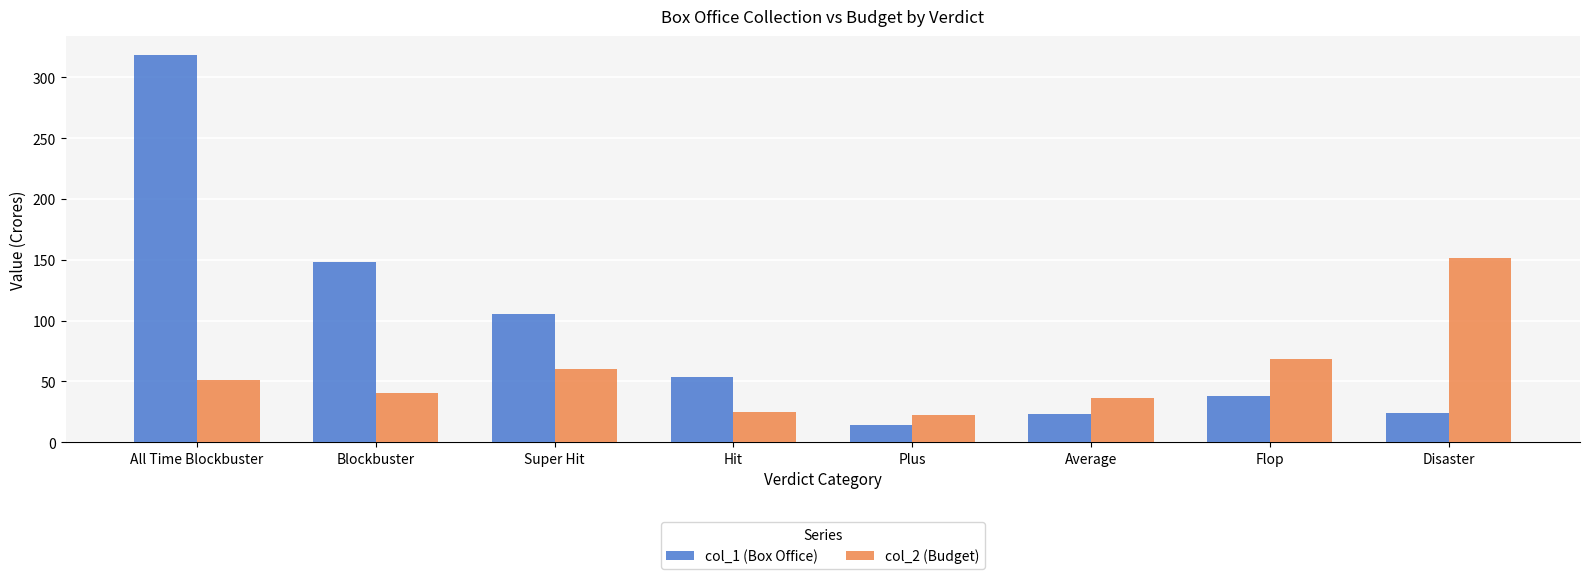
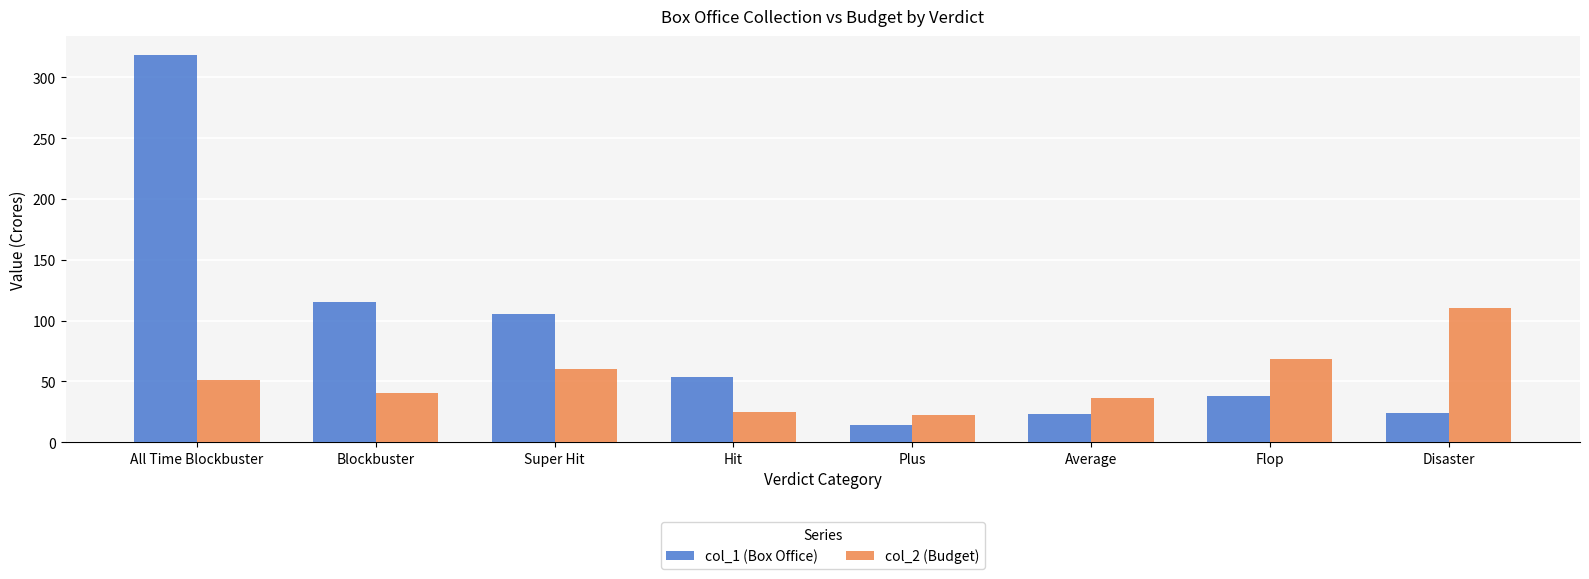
  {
    "col_1 (Box Office)": {
      "All Time Blockbuster": 318,
-     "Blockbuster": 148,
+     "Blockbuster": 115,
      "Super Hit": 105,
      "Hit": 53,
      "Plus": 15,
      "Average": 23,
      "Flop": 38,
      "Disaster": 24
    },
    "col_2 (Budget)": {
      "All Time Blockbuster": 51,
      "Blockbuster": 40,
      "Super Hit": 60,
      "Hit": 25,
      "Plus": 22,
      "Average": 36,
      "Flop": 68,
-     "Disaster": 151
+     "Disaster": 110
    }
  }
